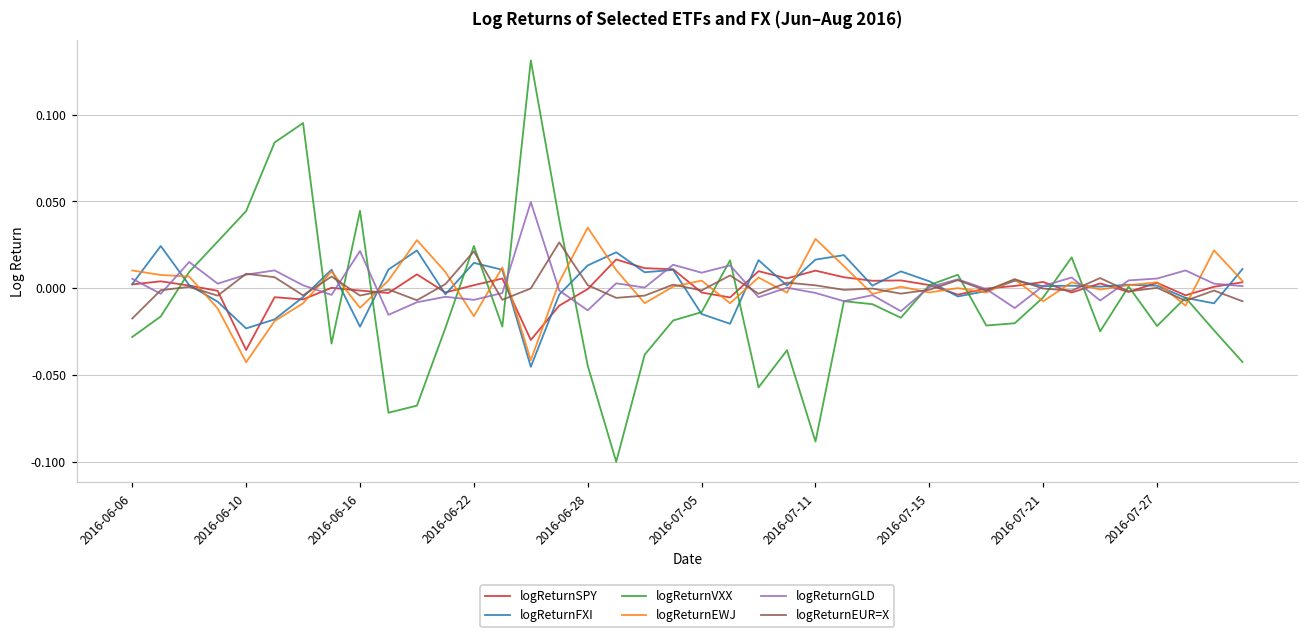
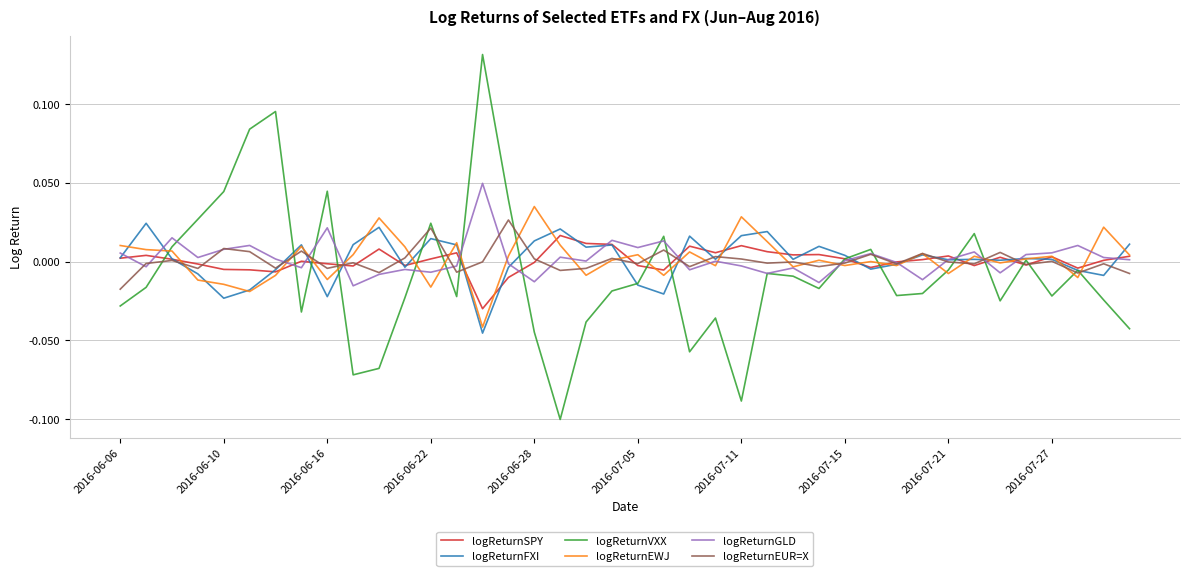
  {
    "logReturnSPY": {
-     "2016-06-10": -0.036,
+     "2016-06-10": -0.005,
      "2016-06-16": -0.001,
      "2016-06-22": 0.002,
      "2016-06-28": -0.001,
      "2016-07-11": 0.010,
      "2016-07-21": 0.004
    },
    "logReturnFXI": {
      "2016-06-10": -0.023,
      "2016-06-16": -0.022,
      "2016-06-22": 0.015,
      "2016-06-28": 0.013,
      "2016-07-11": 0.016,
      "2016-07-15": 0.004
    },
    "logReturnVXX": {
      "2016-06-06": -0.028,
      "2016-06-10": 0.044,
      "2016-06-16": 0.045,
      "2016-06-22": 0.024,
      "2016-06-28": -0.045,
      "2016-07-11": -0.088,
      "2016-07-21": -0.005,
      "2016-07-27": -0.022
    },
    "logReturnEWJ": {
      "2016-06-06": 0.010,
-     "2016-06-10": -0.043,
+     "2016-06-10": -0.014,
      "2016-06-16": -0.011,
      "2016-06-22": -0.016,
      "2016-06-28": 0.035,
      "2016-07-05": 0.004,
      "2016-07-11": 0.028,
      "2016-07-21": -0.008
    },
    "logReturnGLD": {
      "2016-06-06": 0.005,
      "2016-06-16": 0.021,
      "2016-06-22": -0.007,
      "2016-06-28": -0.013,
      "2016-07-05": 0.009,
      "2016-07-11": -0.003,
      "2016-07-27": 0.006
    },
    "logReturnEUR=X": {
      "2016-06-06": -0.018,
      "2016-06-16": -0.004,
      "2016-06-22": 0.021,
      "2016-06-28": 0.002,
      "2016-07-11": 0.002
    }
  }
